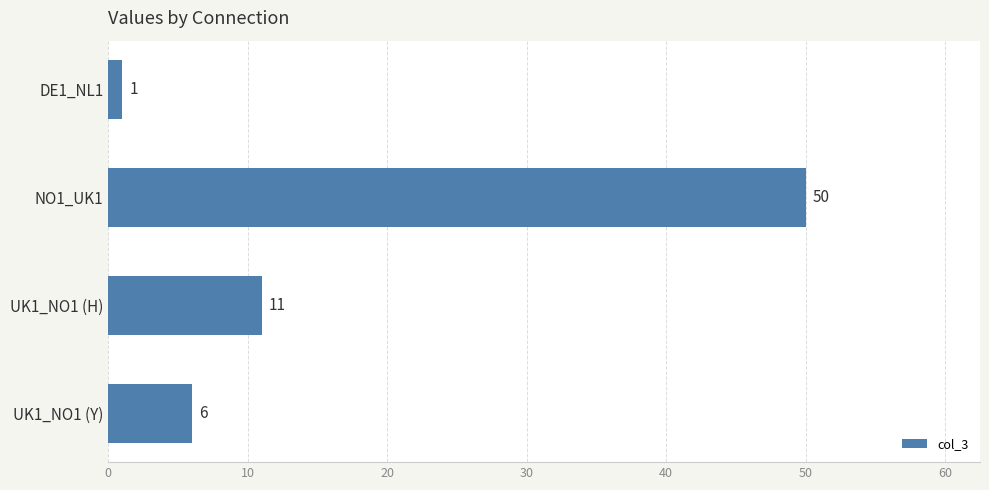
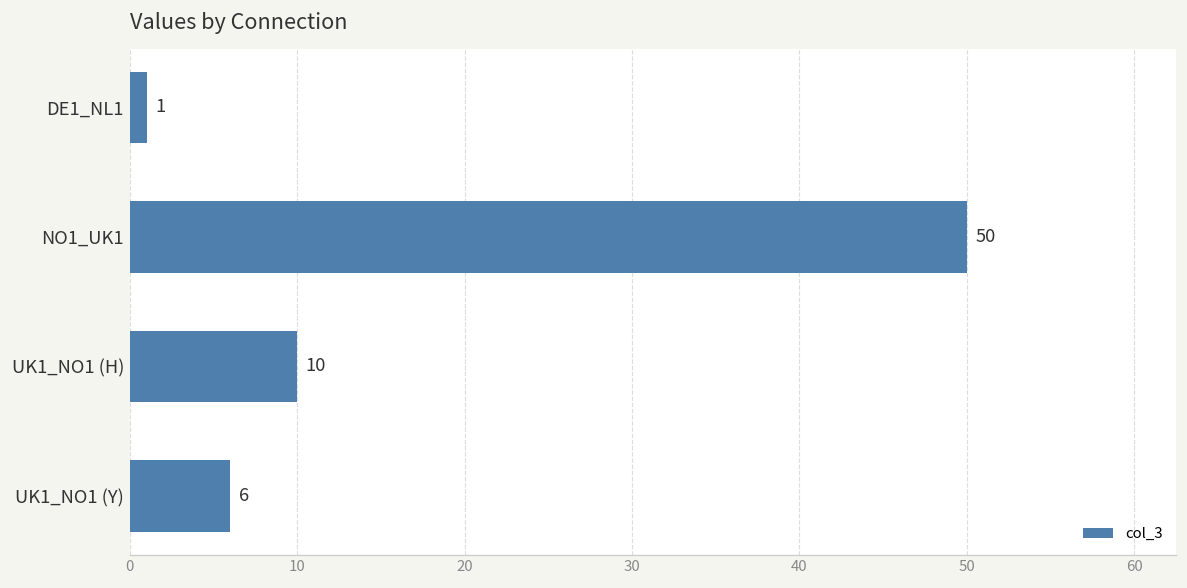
  {
    "DE1_NL1": 1,
    "NO1_UK1": 50,
-   "UK1_NO1 (H)": 11,
+   "UK1_NO1 (H)": 10,
    "UK1_NO1 (Y)": 6
  }
